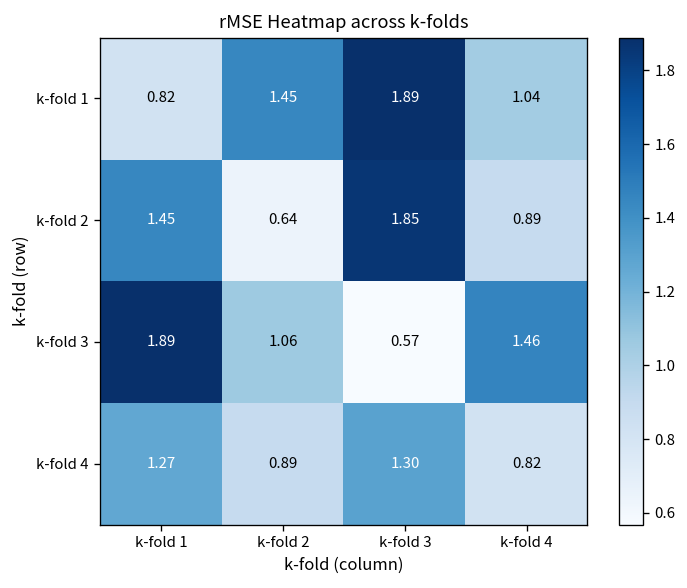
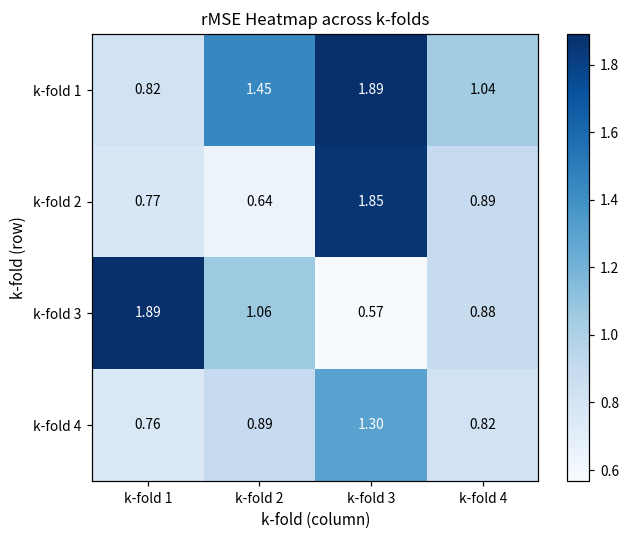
  {
    "k-fold 1": {
      "k-fold 1": 0.82,
      "k-fold 2": 1.45,
      "k-fold 3": 1.89,
      "k-fold 4": 1.04
    },
    "k-fold 2": {
-     "k-fold 1": 1.45,
+     "k-fold 1": 0.77,
      "k-fold 2": 0.64,
      "k-fold 3": 1.85,
      "k-fold 4": 0.89
    },
    "k-fold 3": {
      "k-fold 1": 1.89,
      "k-fold 2": 1.06,
      "k-fold 3": 0.57,
-     "k-fold 4": 1.46
+     "k-fold 4": 0.88
    },
    "k-fold 4": {
-     "k-fold 1": 1.27,
+     "k-fold 1": 0.76,
      "k-fold 2": 0.89,
      "k-fold 3": 1.30,
      "k-fold 4": 0.82
    }
  }
